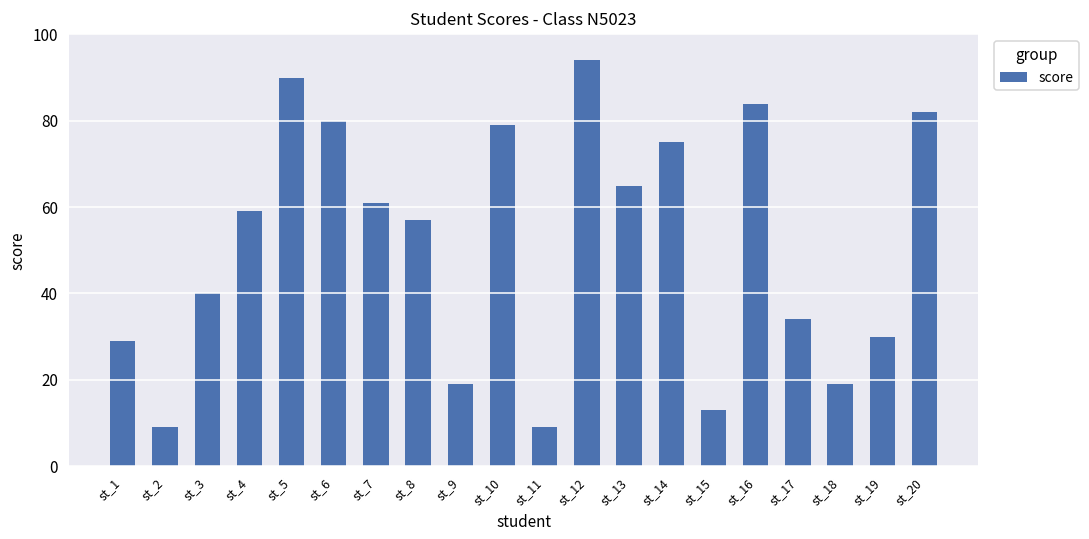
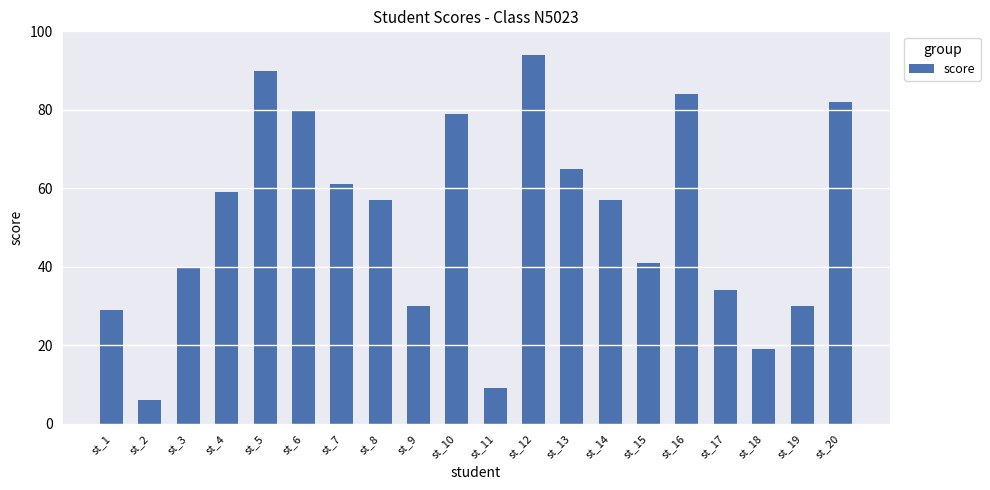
  {
    "st_1": 29,
-   "st_2": 9,
+   "st_2": 6,
    "st_3": 40,
    "st_4": 59,
    "st_5": 90,
    "st_6": 80,
    "st_7": 61,
    "st_8": 57,
-   "st_9": 19,
+   "st_9": 30,
    "st_10": 79,
    "st_11": 9,
    "st_12": 94,
    "st_13": 65,
-   "st_14": 75,
-   "st_15": 13,
+   "st_14": 57,
+   "st_15": 41,
    "st_16": 84,
    "st_17": 34,
    "st_18": 19,
    "st_19": 30,
    "st_20": 82
  }
